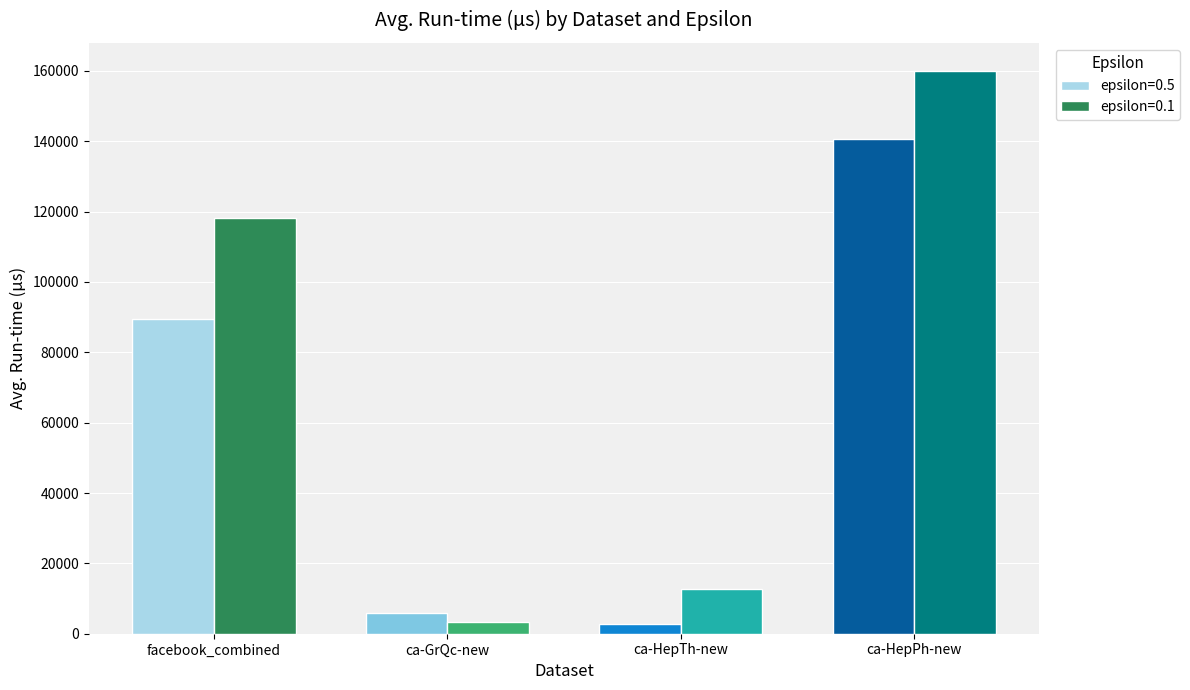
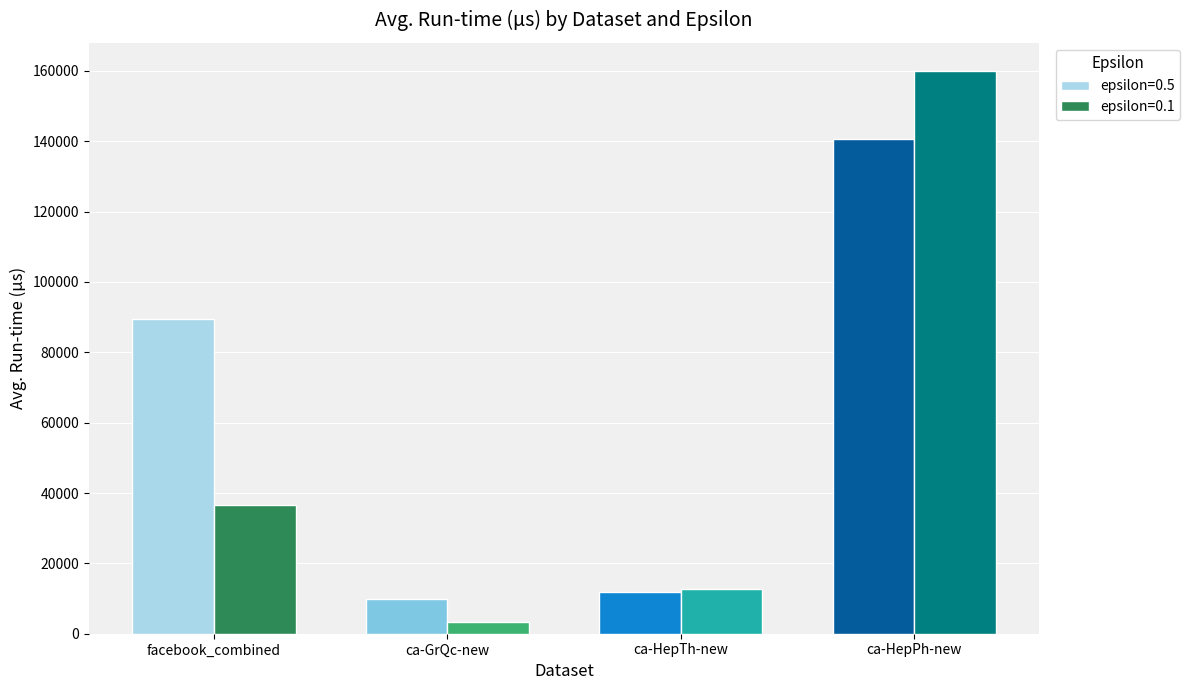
  {
    "epsilon=0.5": {
      "facebook_combined": 89000,
-     "ca-GrQc-new": 6000,
-     "ca-HepTh-new": 3000,
+     "ca-GrQc-new": 10000,
+     "ca-HepTh-new": 12000,
      "ca-HepPh-new": 141000
    },
    "epsilon=0.1": {
-     "facebook_combined": 118000,
+     "facebook_combined": 36000,
      "ca-GrQc-new": 3000,
      "ca-HepTh-new": 13000,
      "ca-HepPh-new": 160000
    }
  }
